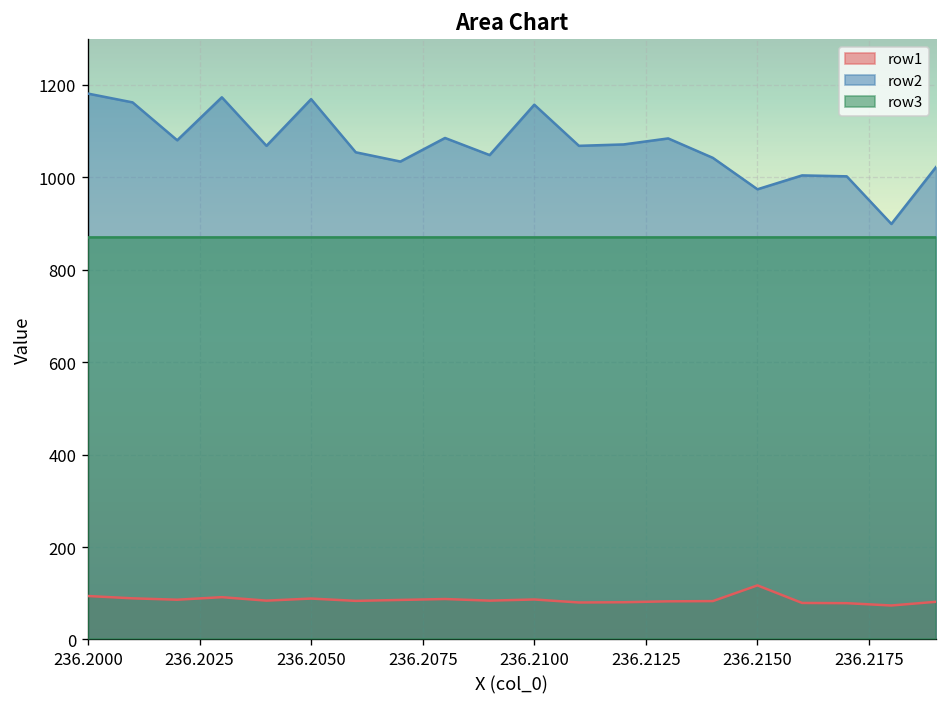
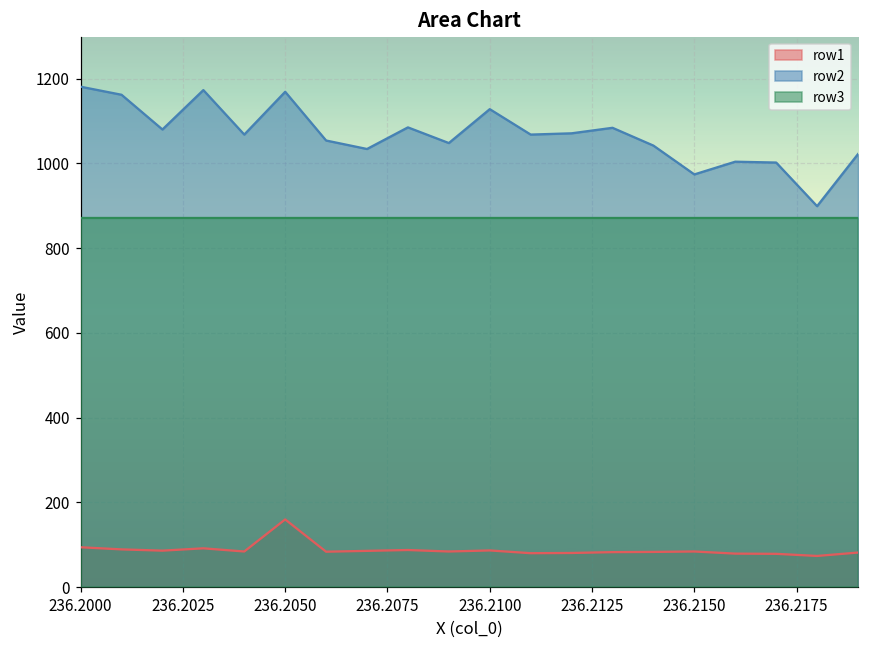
  {
    "row1": {
      "236.2000": 90,
-     "236.2050": 90,
+     "236.2050": 160,
      "236.2100": 90,
-     "236.2150": 120
+     "236.2150": 80
    },
    "row2": {
      "236.2000": 1180,
      "236.2050": 1170,
-     "236.2100": 1160,
+     "236.2100": 1130,
      "236.2150": 970
    },
    "row3": {
      "236.2000": 870,
      "236.2050": 870,
      "236.2100": 870,
      "236.2150": 870
    }
  }
